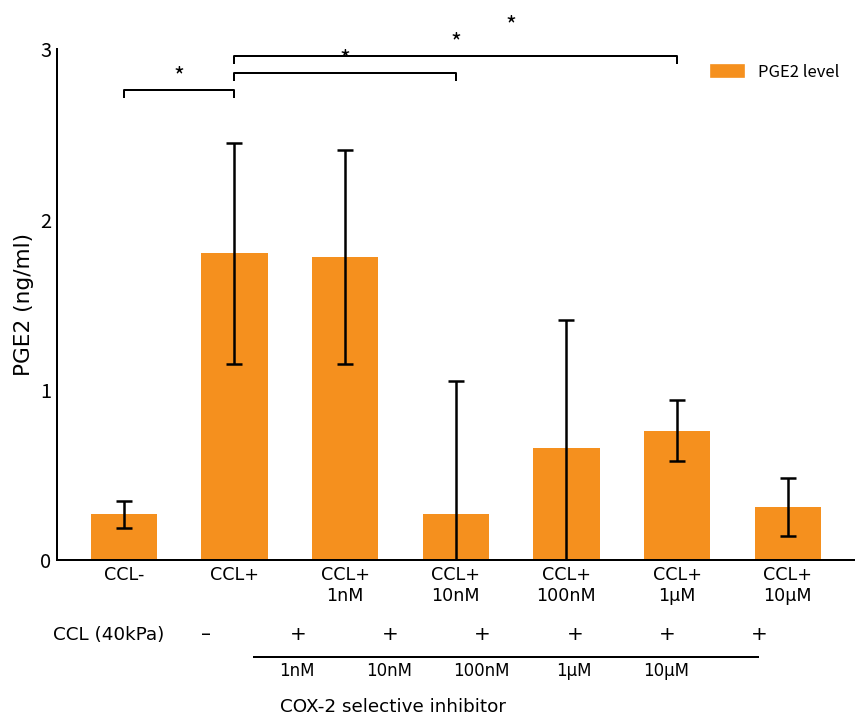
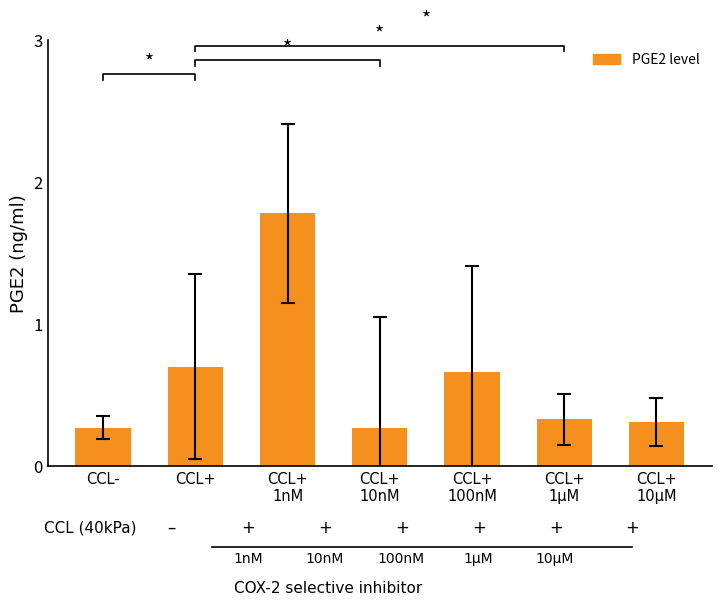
  {
    "PGE2 level": {
      "CCL-": 0.27,
-     "CCL+": 1.8,
+     "CCL+": 0.7,
      "CCL+ 1nM": 1.78,
      "CCL+ 10nM": 0.27,
      "CCL+ 100nM": 0.66,
-     "CCL+ 1μM": 0.76,
+     "CCL+ 1μM": 0.33,
      "CCL+ 10μM": 0.31
    }
  }
